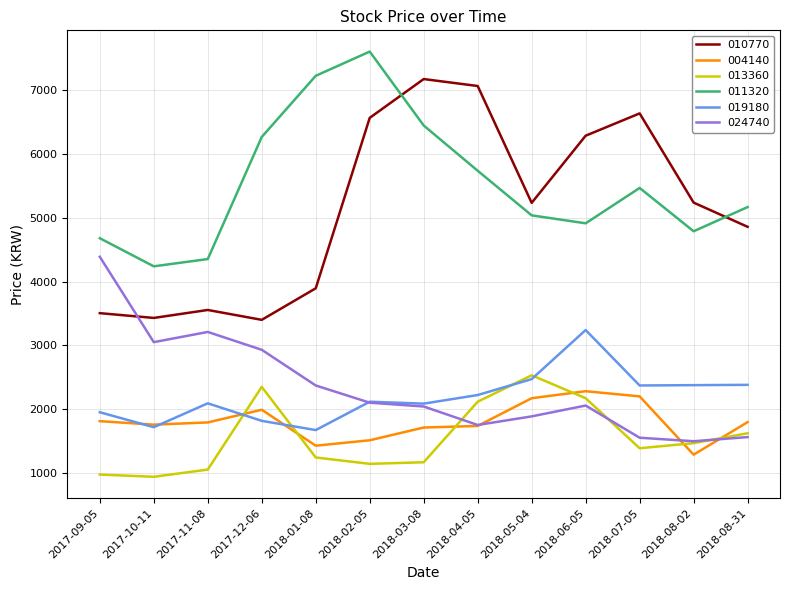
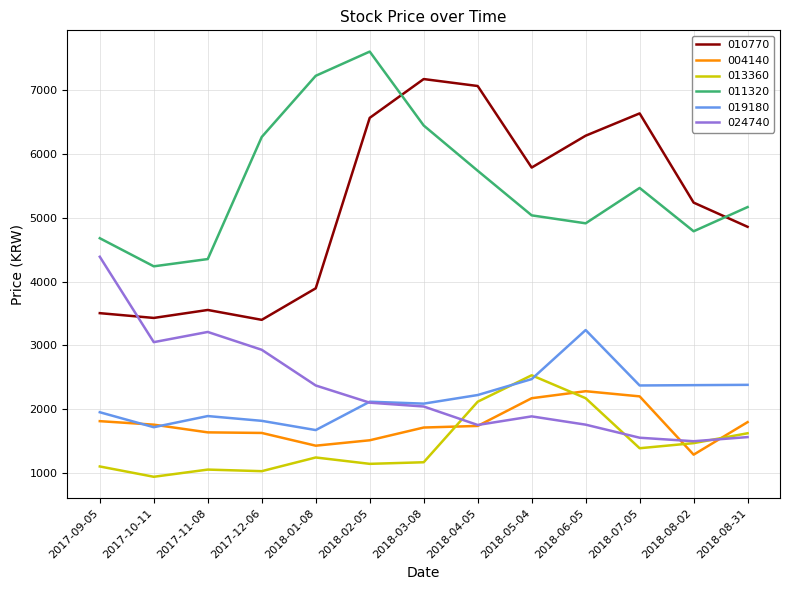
  {
    "010770": {
      "2017-09-05": 3500,
      "2017-10-11": 3400,
      "2017-11-08": 3600,
      "2017-12-06": 3400,
      "2018-01-08": 3900,
      "2018-02-05": 6600,
      "2018-03-08": 7200,
      "2018-04-05": 7100,
-     "2018-05-04": 5200,
+     "2018-05-04": 5800,
      "2018-06-05": 6300,
      "2018-07-05": 6600,
      "2018-08-02": 5200,
      "2018-08-31": 4900
    },
    "004140": {
      "2017-09-05": 1800,
-     "2017-11-08": 1800,
-     "2017-12-06": 2000,
+     "2017-11-08": 1600,
+     "2017-12-06": 1600,
      "2018-01-08": 1400,
      "2018-02-05": 1500,
      "2018-03-08": 1700,
      "2018-05-04": 2200,
      "2018-06-05": 2300,
      "2018-07-05": 2200,
      "2018-08-02": 1300,
      "2018-08-31": 1800
    },
    "013360": {
-     "2017-09-05": 1000,
+     "2017-09-05": 1100,
      "2017-10-11": 900,
      "2017-11-08": 1100,
-     "2017-12-06": 2300,
+     "2017-12-06": 1000,
      "2018-01-08": 1200,
      "2018-02-05": 1100,
      "2018-03-08": 1200,
      "2018-04-05": 2100,
      "2018-05-04": 2500,
      "2018-06-05": 2200,
      "2018-07-05": 1400,
      "2018-08-31": 1600
    },
    "011320": {
      "2017-09-05": 4700,
      "2017-10-11": 4200,
      "2017-11-08": 4400,
      "2017-12-06": 6300,
      "2018-01-08": 7200,
      "2018-02-05": 7600,
      "2018-03-08": 6500,
      "2018-04-05": 5700,
      "2018-05-04": 5000,
      "2018-06-05": 4900,
      "2018-07-05": 5500,
      "2018-08-02": 4800,
      "2018-08-31": 5200
    },
    "019180": {
      "2017-09-05": 2000,
-     "2017-11-08": 2100,
+     "2017-11-08": 1900,
      "2017-12-06": 1800,
      "2018-01-08": 1700,
      "2018-03-08": 2100,
      "2018-04-05": 2200,
      "2018-05-04": 2500,
      "2018-06-05": 3200,
      "2018-07-05": 2400,
      "2018-08-02": 2400,
      "2018-08-31": 2400
    },
    "024740": {
      "2017-09-05": 4400,
      "2017-10-11": 3100,
      "2017-11-08": 3200,
      "2017-12-06": 2900,
      "2018-01-08": 2400,
      "2018-03-08": 2000,
      "2018-05-04": 1900,
-     "2018-06-05": 2100,
+     "2018-06-05": 1800,
      "2018-07-05": 1600,
      "2018-08-31": 1600
    }
  }
